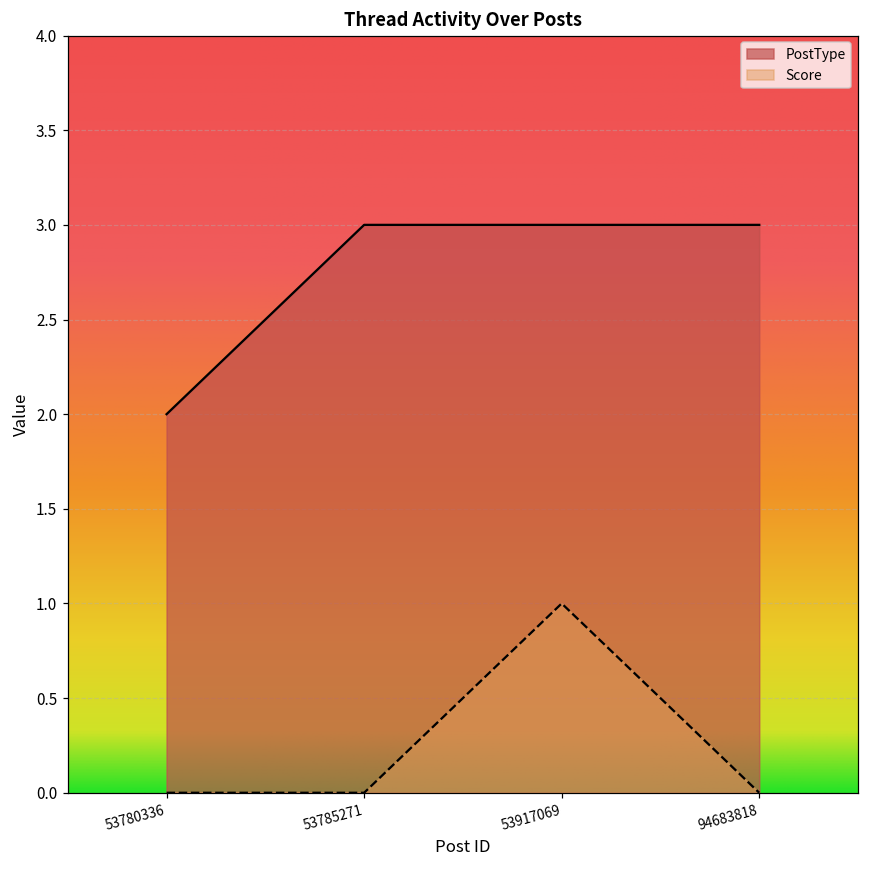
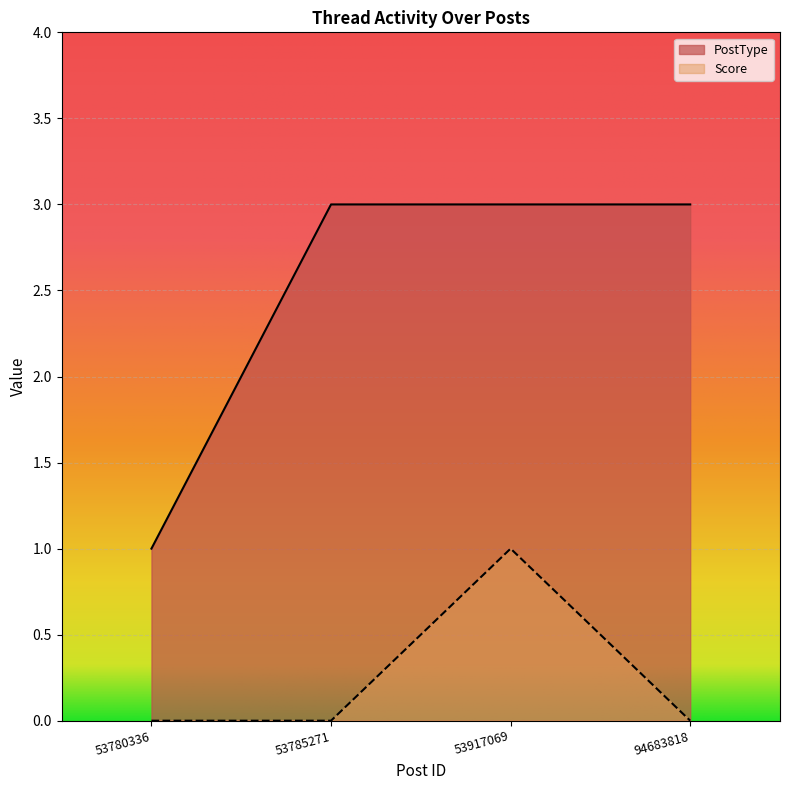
  {
    "PostType": {
-     "53780336": 2,
+     "53780336": 1,
      "53785271": 3,
      "53917069": 3,
      "94683818": 3
    },
    "Score": {
      "53780336": 0,
      "53785271": 0,
      "53917069": 1,
      "94683818": 0
    }
  }
